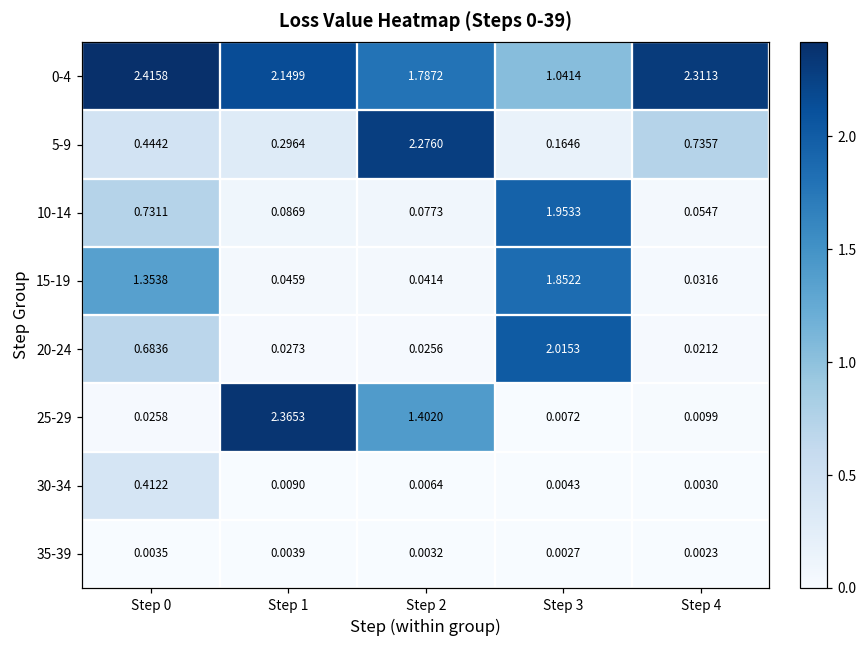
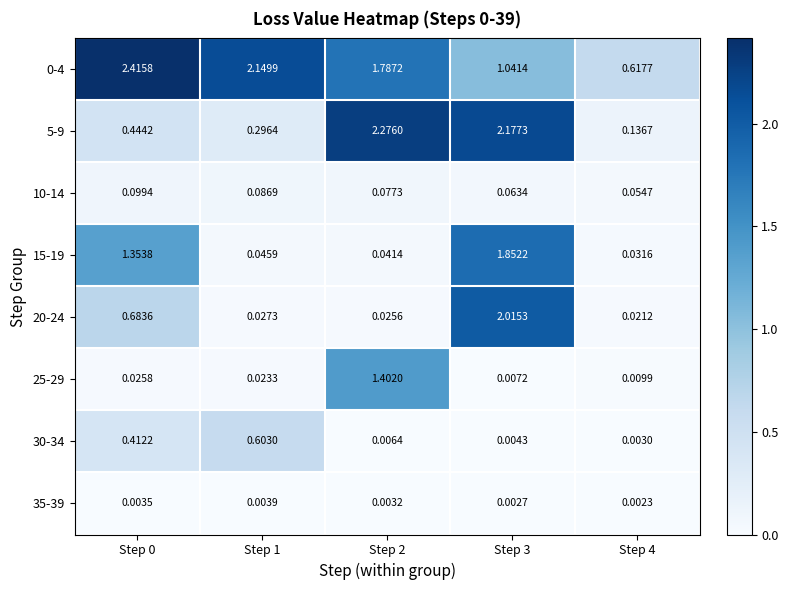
  {
    "0-4": {
      "Step 0": 2.4158,
      "Step 1": 2.1499,
      "Step 2": 1.7872,
      "Step 3": 1.0414,
-     "Step 4": 2.3113
+     "Step 4": 0.6177
    },
    "5-9": {
      "Step 0": 0.4442,
      "Step 1": 0.2964,
      "Step 2": 2.2760,
-     "Step 3": 0.1646,
-     "Step 4": 0.7357
+     "Step 3": 2.1773,
+     "Step 4": 0.1367
    },
    "10-14": {
-     "Step 0": 0.7311,
+     "Step 0": 0.0994,
      "Step 1": 0.0869,
      "Step 2": 0.0773,
-     "Step 3": 1.9533,
+     "Step 3": 0.0634,
      "Step 4": 0.0547
    },
    "15-19": {
      "Step 0": 1.3538,
      "Step 1": 0.0459,
      "Step 2": 0.0414,
      "Step 3": 1.8522,
      "Step 4": 0.0316
    },
    "20-24": {
      "Step 0": 0.6836,
      "Step 1": 0.0273,
      "Step 2": 0.0256,
      "Step 3": 2.0153,
      "Step 4": 0.0212
    },
    "25-29": {
      "Step 0": 0.0258,
-     "Step 1": 2.3653,
+     "Step 1": 0.0233,
      "Step 2": 1.4020,
      "Step 3": 0.0072,
      "Step 4": 0.0099
    },
    "30-34": {
      "Step 0": 0.4122,
-     "Step 1": 0.0090,
+     "Step 1": 0.6030,
      "Step 2": 0.0064,
      "Step 3": 0.0043,
      "Step 4": 0.0030
    },
    "35-39": {
      "Step 0": 0.0035,
      "Step 1": 0.0039,
      "Step 2": 0.0032,
      "Step 3": 0.0027,
      "Step 4": 0.0023
    }
  }
